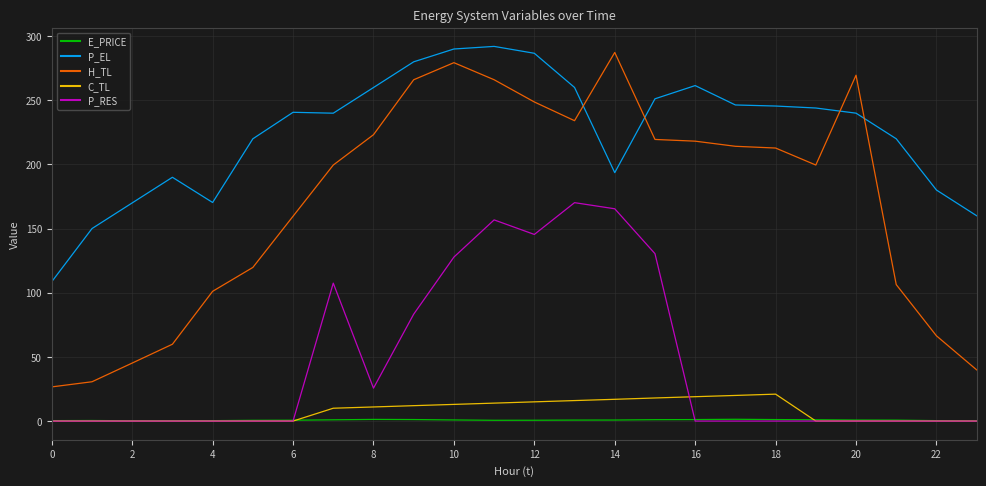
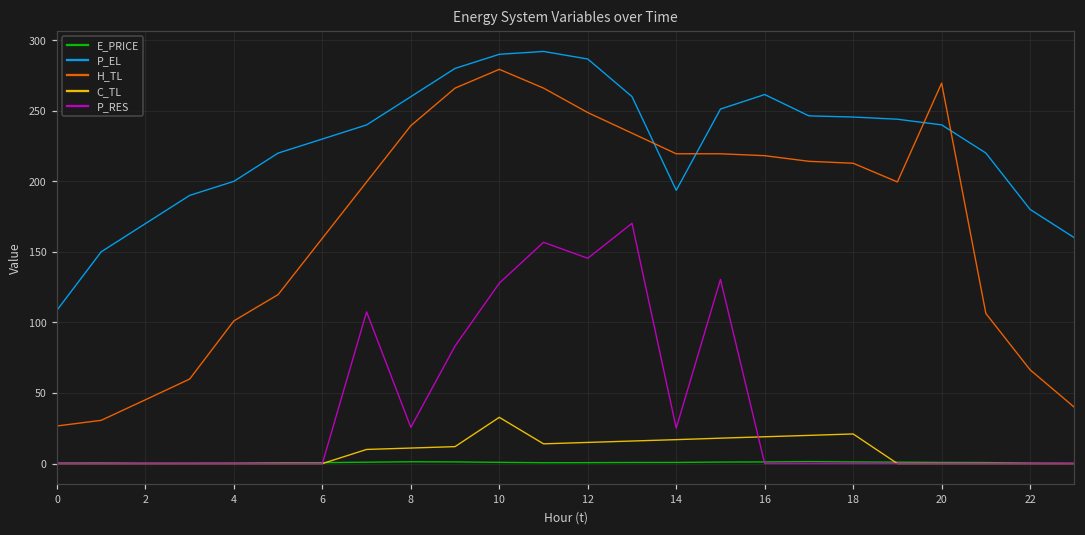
  {
    "E_PRICE": {
      "8": 1,
      "10": 1,
      "12": 1,
      "14": 1
    },
    "P_EL": {
      "0": 109,
      "2": 170,
-     "4": 170,
-     "6": 241,
+     "4": 200,
+     "6": 230,
      "8": 260,
      "10": 290,
      "12": 287,
      "14": 194,
      "16": 261,
      "18": 246,
      "20": 240,
      "22": 180
    },
    "H_TL": {
      "0": 27,
      "2": 45,
      "4": 101,
      "6": 160,
-     "8": 223,
+     "8": 239,
      "10": 279,
      "12": 249,
-     "14": 287,
+     "14": 220,
      "16": 218,
      "18": 213,
      "20": 270,
      "22": 66
    },
    "C_TL": {
      "8": 11,
-     "10": 13,
+     "10": 33,
      "12": 15,
      "14": 17,
      "16": 19,
      "18": 21
    },
    "P_RES": {
      "8": 26,
      "10": 128,
      "12": 145,
-     "14": 165
+     "14": 25
    }
  }
